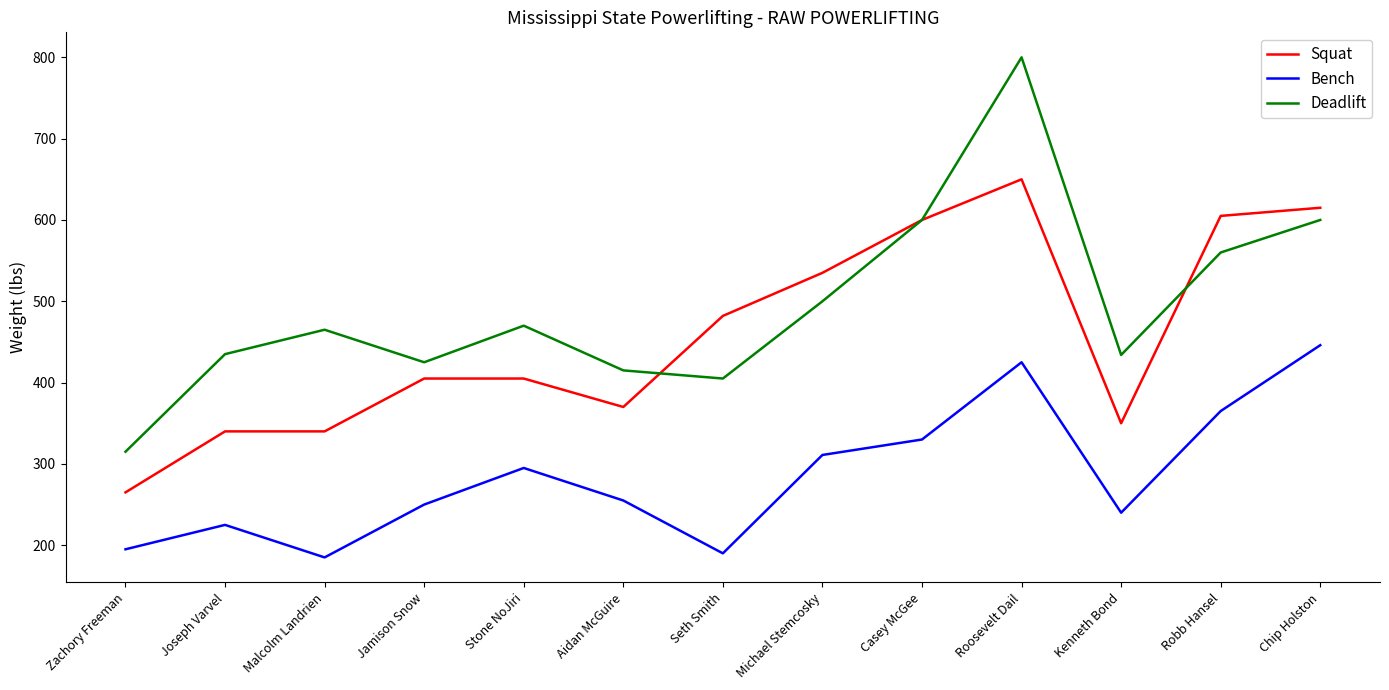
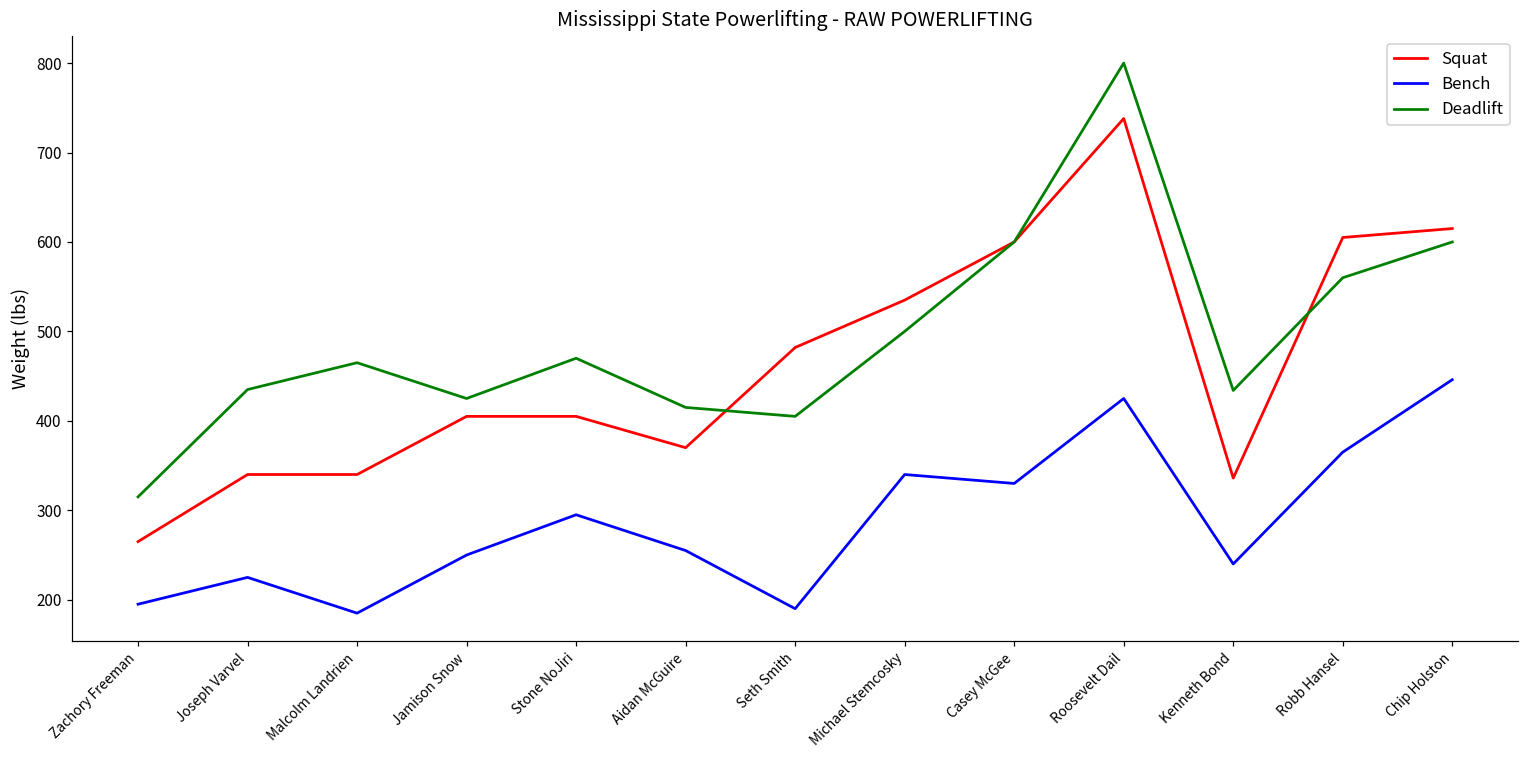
  {
    "Squat": {
      "Zachory Freeman": 270,
      "Joseph Varvel": 340,
      "Malcolm Landrien": 340,
      "Jamison Snow": 410,
      "Stone NoJiri": 410,
      "Aidan McGuire": 370,
      "Seth Smith": 480,
      "Michael Stemcosky": 540,
-     "Roosevelt Dail": 650,
-     "Kenneth Bond": 350,
+     "Roosevelt Dail": 740,
+     "Kenneth Bond": 340,
      "Robb Hansel": 610,
      "Chip Holston": 620
    },
    "Bench": {
      "Zachory Freeman": 200,
      "Joseph Varvel": 230,
      "Malcolm Landrien": 190,
      "Jamison Snow": 250,
      "Stone NoJiri": 300,
      "Aidan McGuire": 260,
      "Seth Smith": 190,
-     "Michael Stemcosky": 310,
+     "Michael Stemcosky": 340,
      "Casey McGee": 330,
      "Roosevelt Dail": 430,
      "Kenneth Bond": 240,
      "Robb Hansel": 370,
      "Chip Holston": 450
    },
    "Deadlift": {
      "Zachory Freeman": 320,
      "Joseph Varvel": 440,
      "Malcolm Landrien": 470,
      "Jamison Snow": 430,
      "Stone NoJiri": 470,
      "Aidan McGuire": 420,
      "Seth Smith": 410,
      "Michael Stemcosky": 500,
      "Roosevelt Dail": 800,
      "Kenneth Bond": 430,
      "Robb Hansel": 560,
      "Chip Holston": 600
    }
  }
